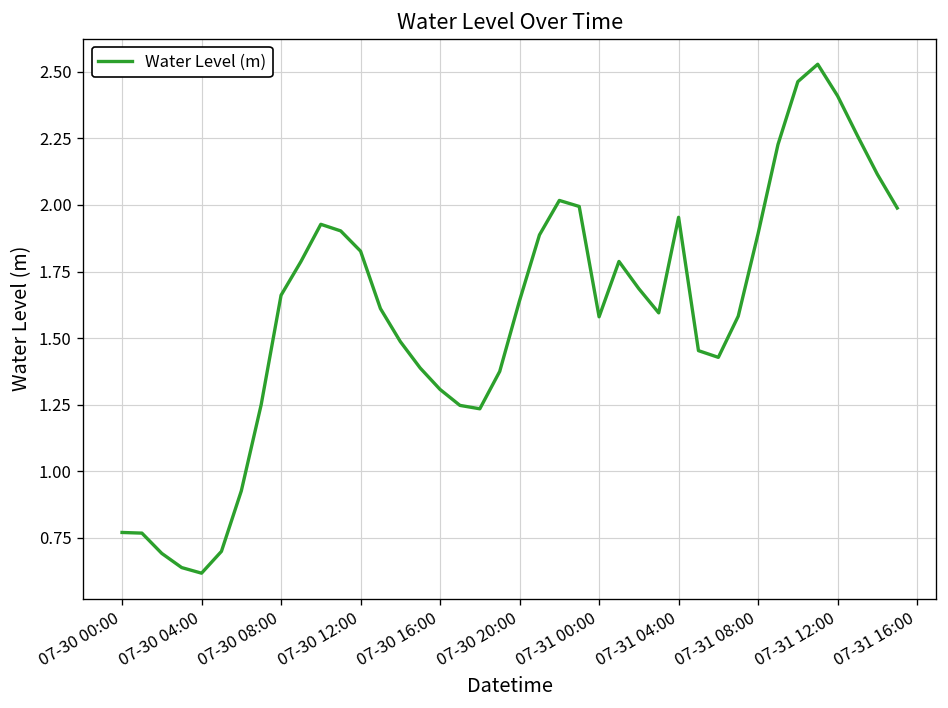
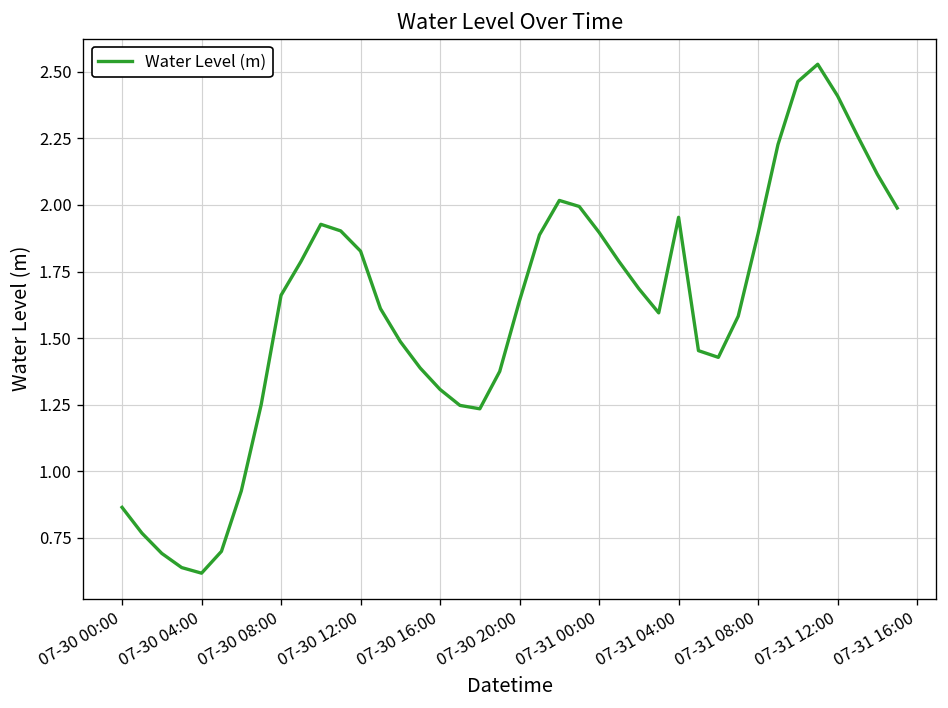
  {
-   "07-30 00:00": 0.77,
+   "07-30 00:00": 0.86,
    "07-30 04:00": 0.62,
    "07-30 08:00": 1.66,
    "07-30 12:00": 1.83,
    "07-30 16:00": 1.31,
    "07-30 20:00": 1.64,
-   "07-31 00:00": 1.58,
+   "07-31 00:00": 1.90,
    "07-31 04:00": 1.95,
    "07-31 08:00": 1.89,
    "07-31 12:00": 2.41
  }
